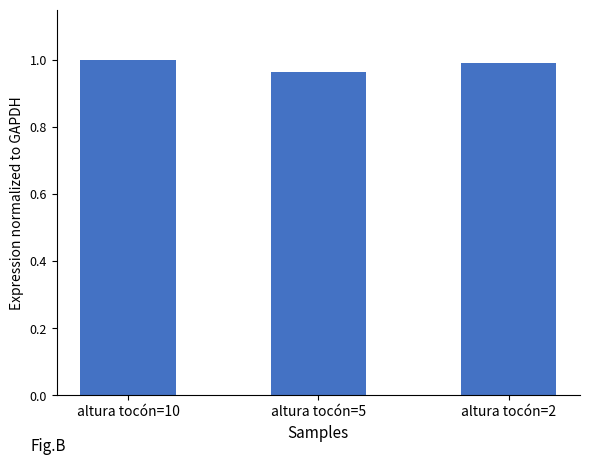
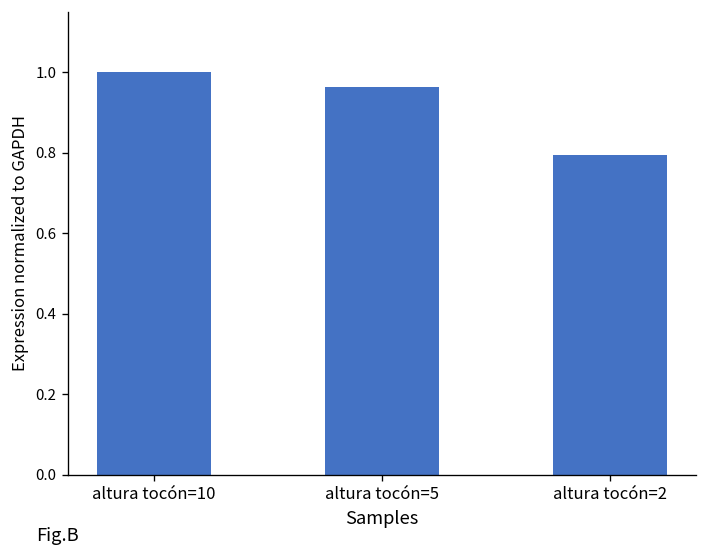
  {
    "altura tocón=10": 1.00,
    "altura tocón=5": 0.96,
-   "altura tocón=2": 0.99
+   "altura tocón=2": 0.79
  }
